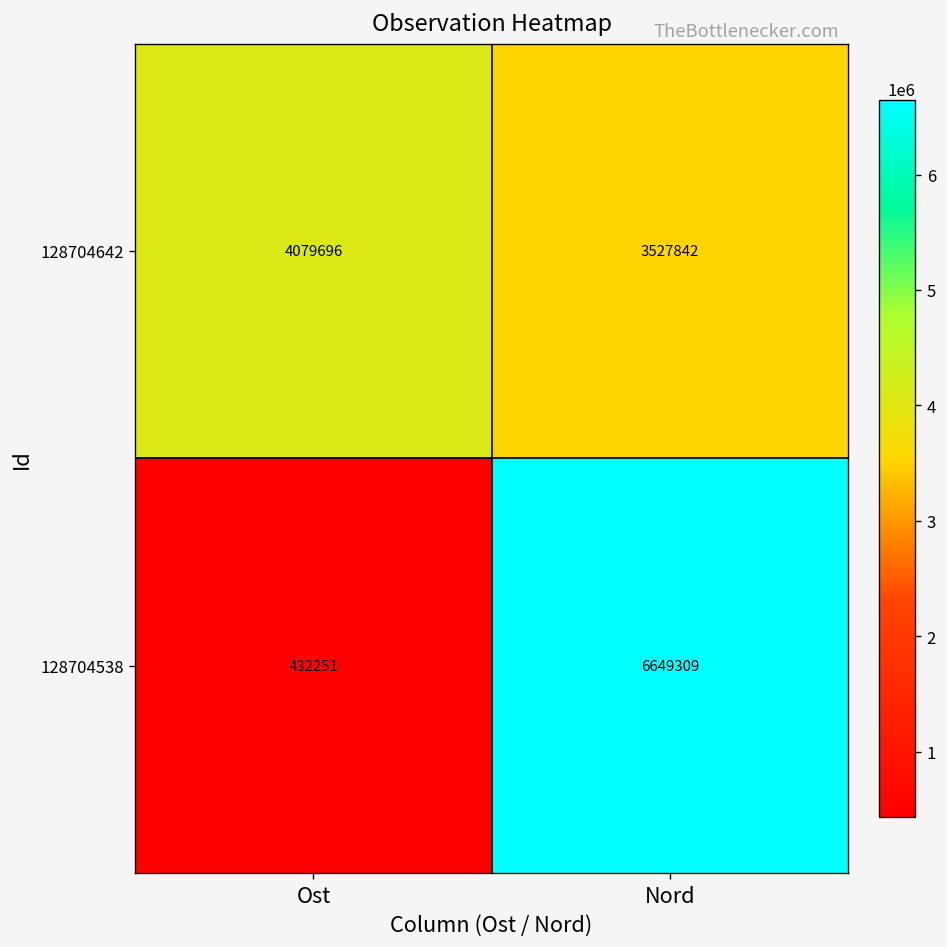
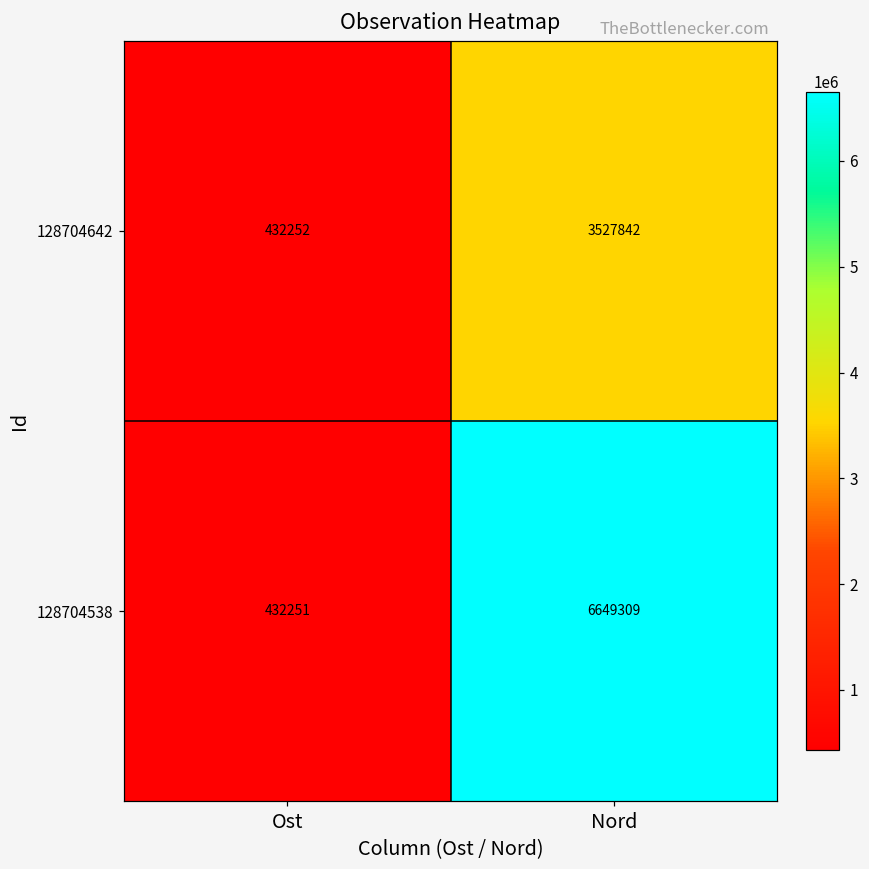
  {
    "128704642": {
-     "Ost": 4079696,
+     "Ost": 432252,
      "Nord": 3527842
    },
    "128704538": {
      "Ost": 432251,
      "Nord": 6649309
    }
  }
